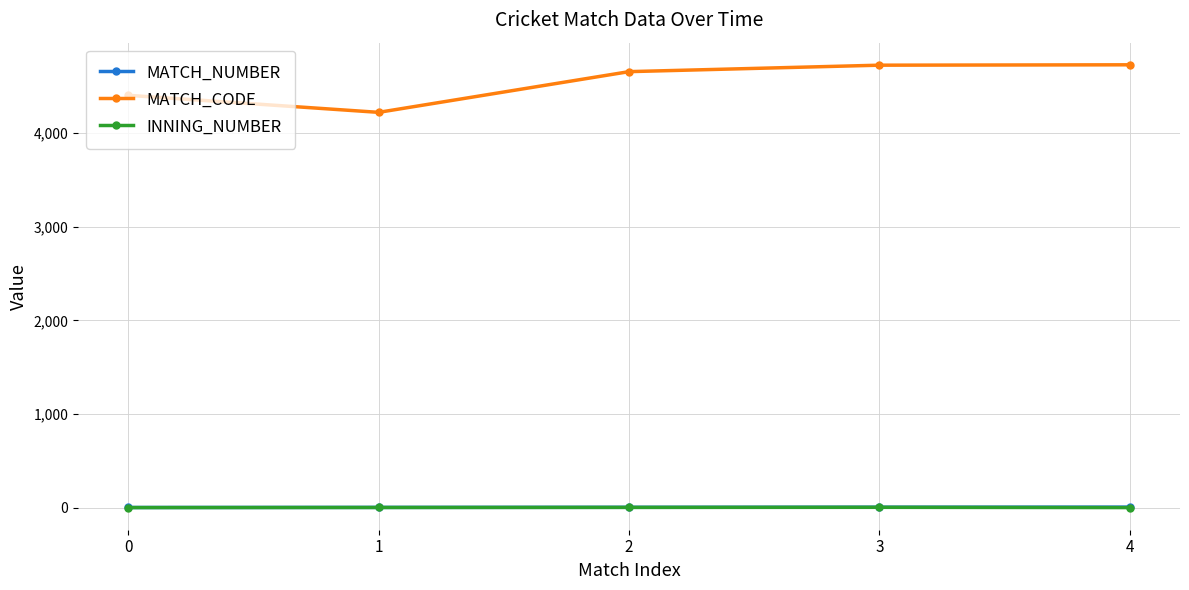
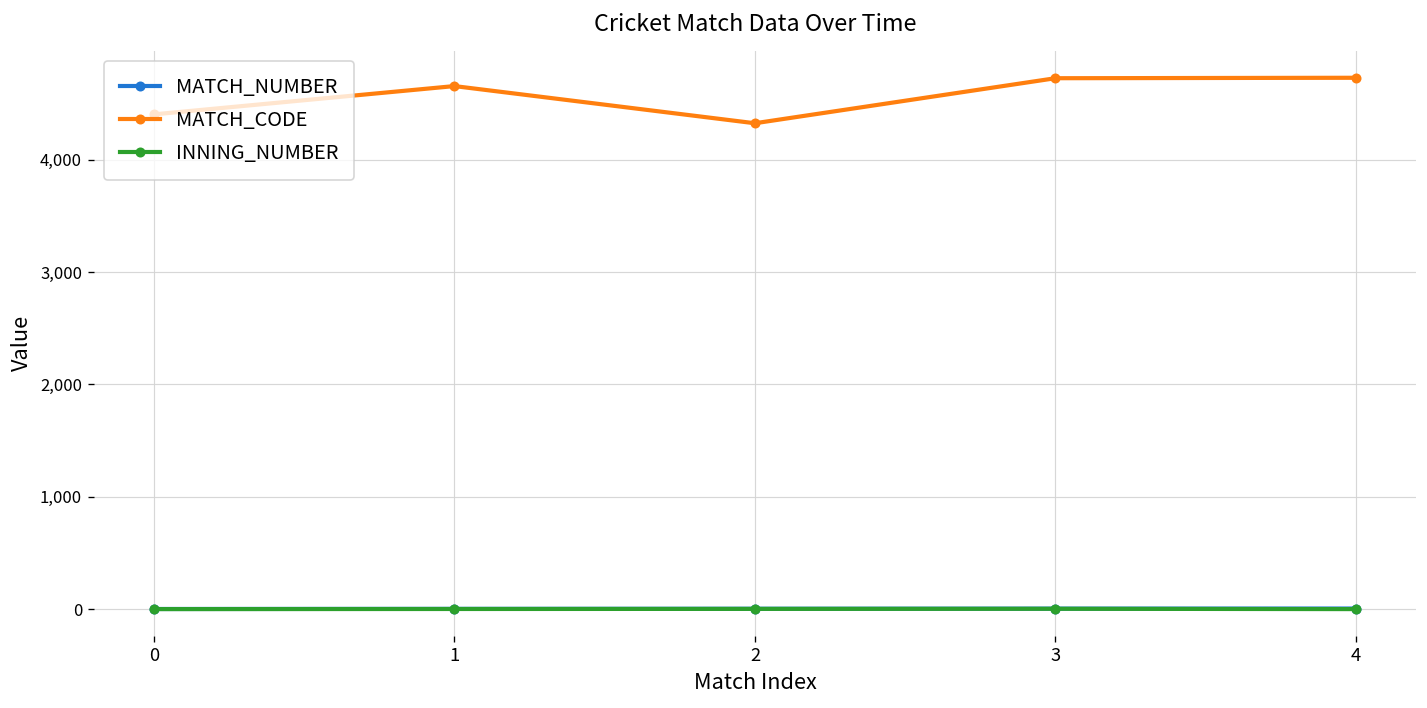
  {
    "MATCH_CODE": {
-     "1": "4,200",
-     "2": "4,700",
+     "1": "4,700",
+     "2": "4,300",
      "3": "4,700",
      "4": "4,700"
    }
  }
